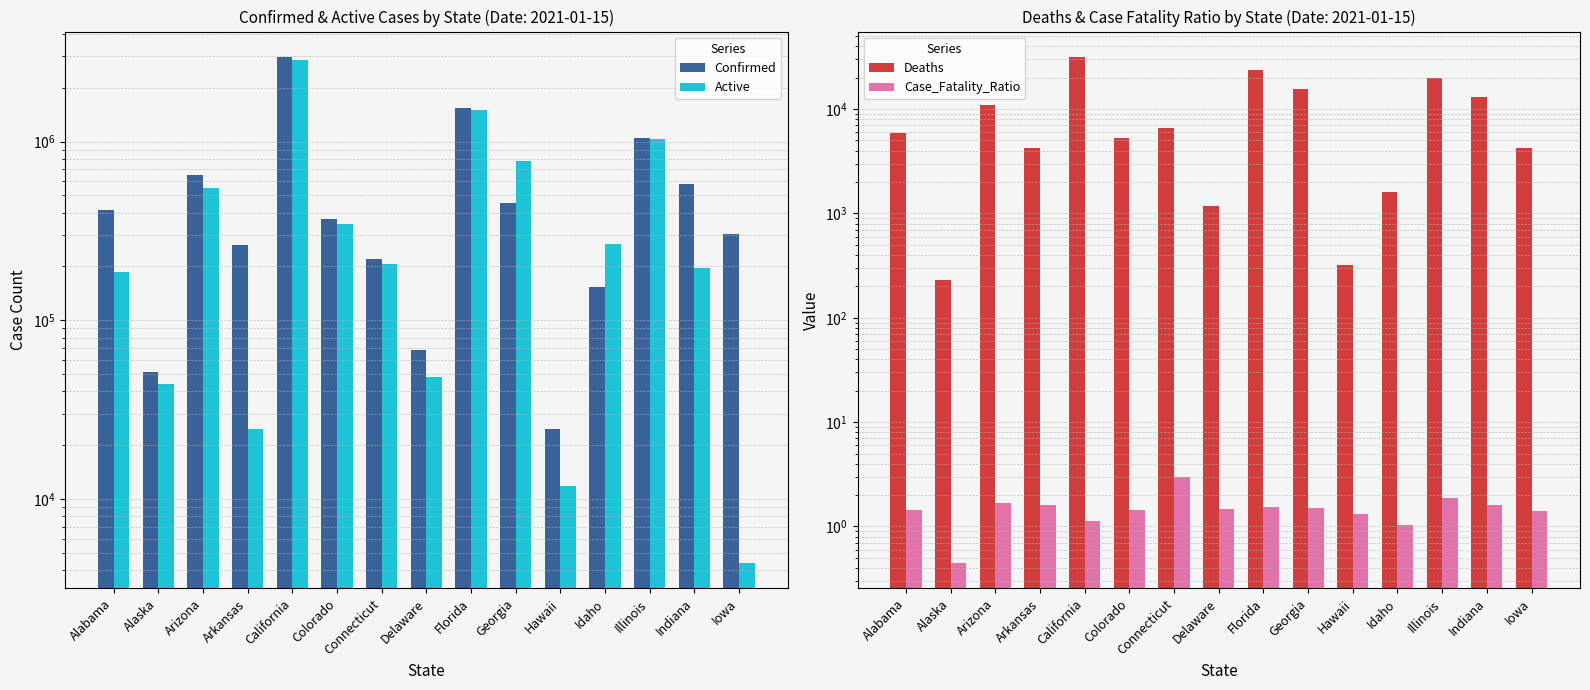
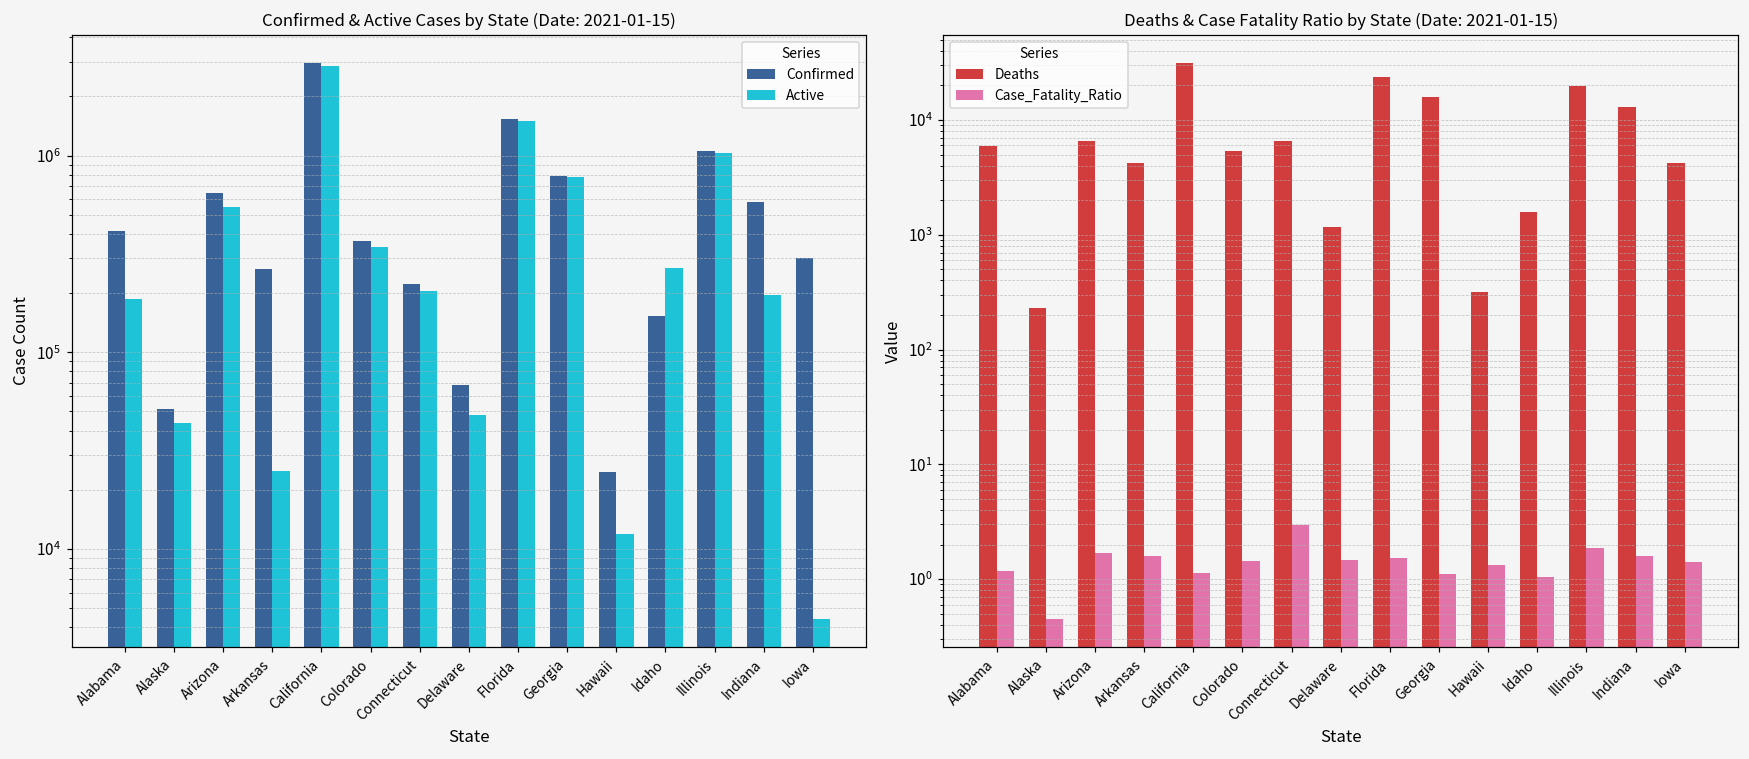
  {
    "Confirmed & Active Cases by State (Date: 2021-01-15)": {
      "Confirmed": {
        "Alabama": 410000,
        "Alaska": 51000,
        "Arizona": 650000,
        "Arkansas": 260000,
        "California": 3000000,
        "Colorado": 370000,
        "Connecticut": 220000,
        "Delaware": 68000,
        "Florida": 1500000,
-       "Georgia": 460000,
+       "Georgia": 800000,
        "Hawaii": 25000,
        "Idaho": 150000,
        "Illinois": 1100000,
        "Indiana": 580000,
        "Iowa": 300000
      },
      "Active": {
        "Alabama": 190000,
        "Alaska": 44000,
        "Arizona": 550000,
        "Arkansas": 25000,
        "California": 2900000,
        "Colorado": 340000,
        "Connecticut": 210000,
        "Delaware": 48000,
        "Florida": 1500000,
        "Georgia": 800000,
        "Hawaii": 12000,
        "Idaho": 270000,
        "Illinois": 1000000,
        "Indiana": 200000,
        "Iowa": 4400
      }
    },
    "Deaths & Case Fatality Ratio by State (Date: 2021-01-15)": {
      "Deaths": {
        "Alabama": 6000,
        "Alaska": 230,
-       "Arizona": 11000,
+       "Arizona": 7000,
        "Arkansas": 4200,
        "California": 32000,
        "Colorado": 5000,
        "Connecticut": 7000,
        "Delaware": 1200,
        "Florida": 24000,
        "Georgia": 16000,
        "Hawaii": 320,
        "Idaho": 1600,
        "Illinois": 20000,
        "Indiana": 13000,
        "Iowa": 4300
      },
      "Case_Fatality_Ratio": {
-       "Alabama": 1.4,
+       "Alabama": 1.2,
        "Alaska": 0.45,
        "Arizona": 1.7,
        "Arkansas": 1.6,
        "California": 1.1,
        "Colorado": 1.4,
        "Connecticut": 3.0,
        "Delaware": 1.5,
        "Florida": 1.5,
-       "Georgia": 1.5,
+       "Georgia": 1.1,
        "Hawaii": 1.3,
        "Idaho": 1.0,
        "Illinois": 1.9,
        "Indiana": 1.6,
        "Iowa": 1.4
      }
    }
  }
